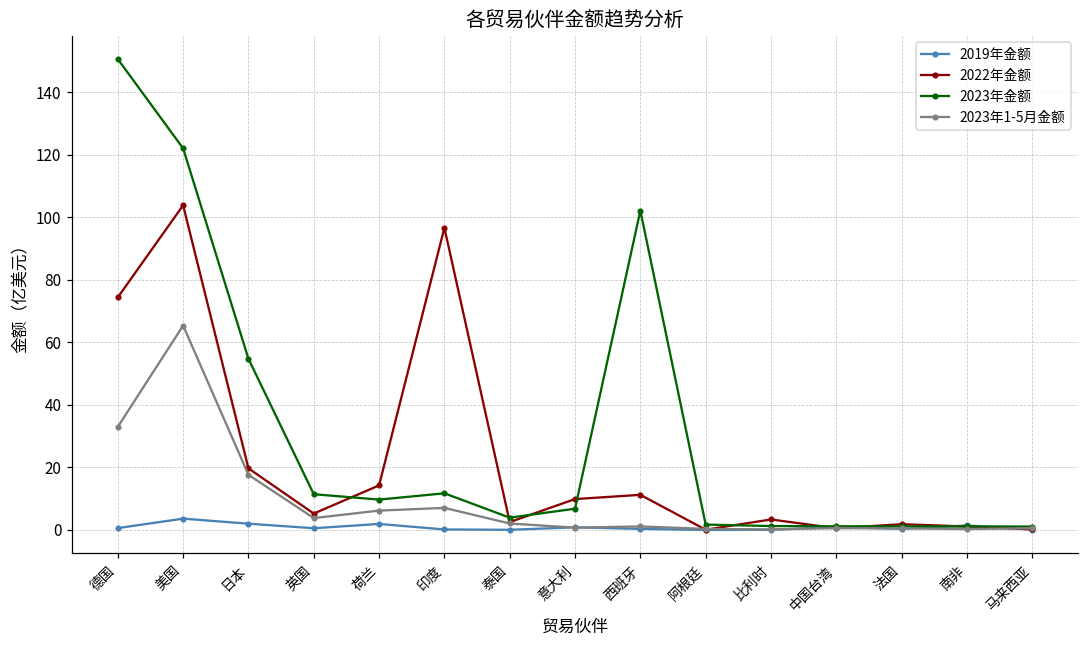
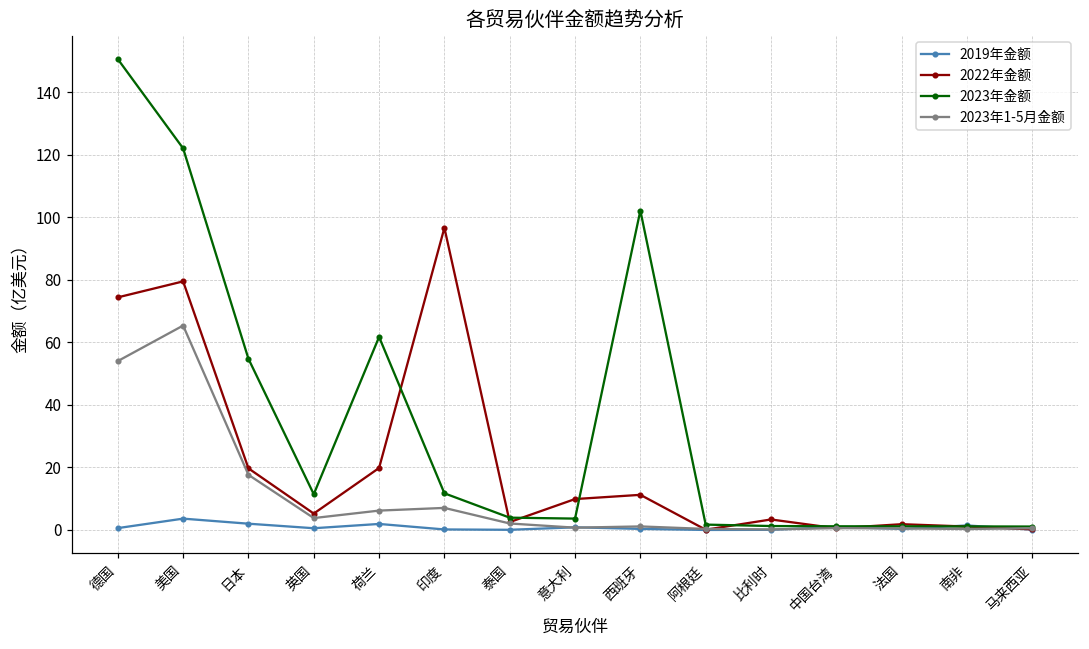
  {
    "2019年金额": {
      "德国": 1,
      "美国": 4,
      "日本": 2,
      "英国": 1,
      "荷兰": 2,
      "印度": 0,
      "泰国": 0
    },
    "2022年金额": {
      "德国": 74,
-     "美国": 104,
+     "美国": 80,
      "日本": 20,
      "英国": 5,
-     "荷兰": 14,
+     "荷兰": 20,
      "印度": 97,
      "意大利": 10,
      "西班牙": 11,
      "比利时": 3
    },
    "2023年金额": {
      "德国": 151,
      "美国": 122,
      "日本": 55,
      "英国": 11,
-     "荷兰": 10,
+     "荷兰": 62,
      "印度": 12,
      "泰国": 4,
-     "意大利": 7,
+     "意大利": 4,
      "西班牙": 102,
      "阿根廷": 2,
      "比利时": 1
    },
    "2023年1-5月金额": {
-     "德国": 33,
+     "德国": 54,
      "美国": 65,
      "日本": 18,
      "英国": 4,
      "荷兰": 6,
      "印度": 7
    }
  }
